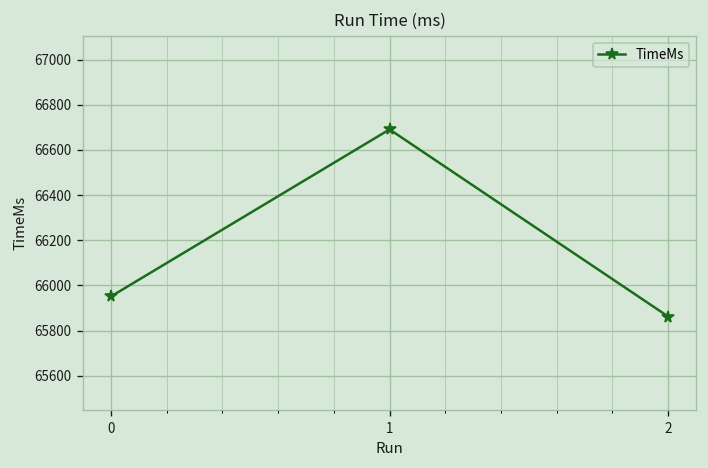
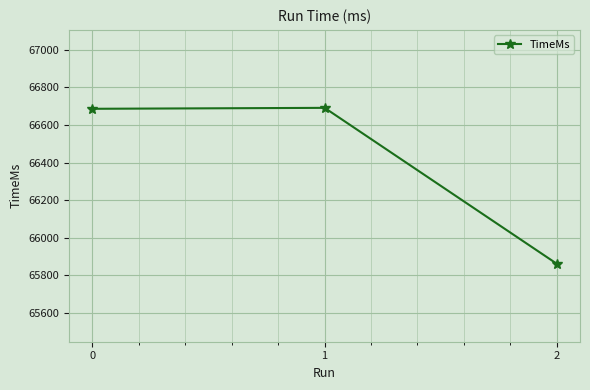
  {
-   "0": 65950,
+   "0": 66690,
    "1": 66690,
    "2": 65860
  }
